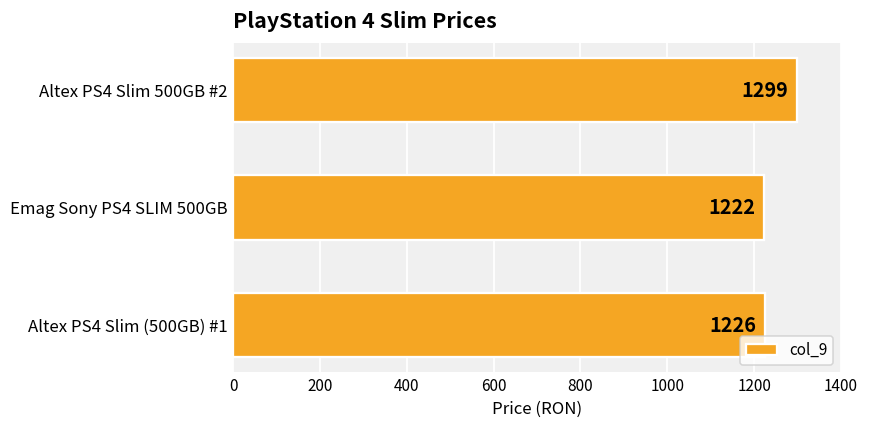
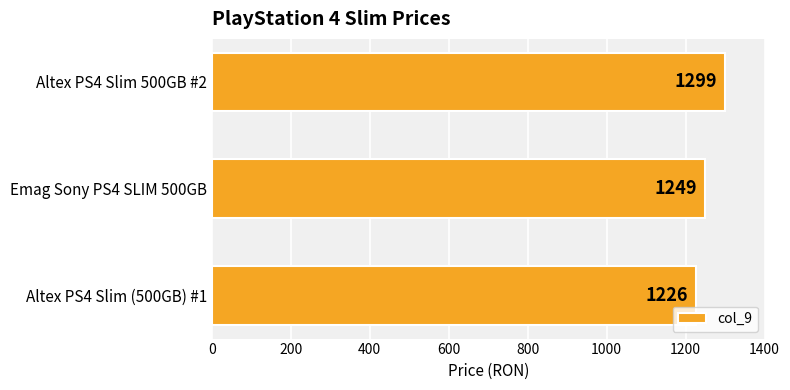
  {
    "Altex PS4 Slim 500GB #2": 1299,
-   "Emag Sony PS4 SLIM 500GB": 1222,
+   "Emag Sony PS4 SLIM 500GB": 1249,
    "Altex PS4 Slim (500GB) #1": 1226
  }
